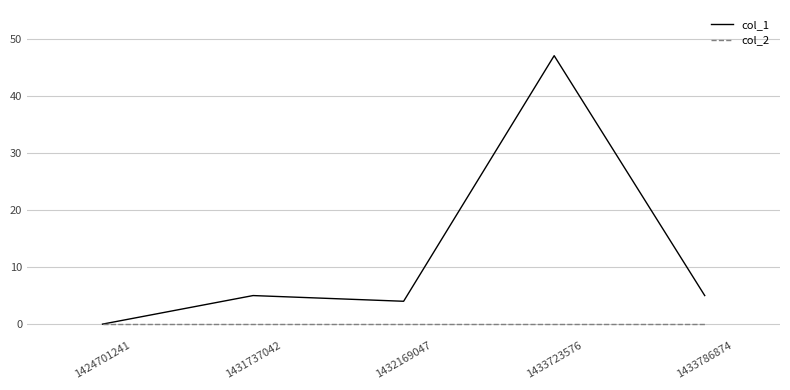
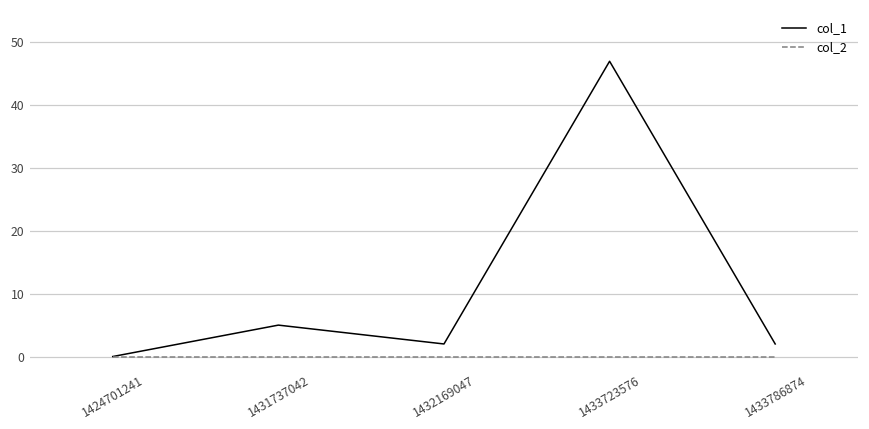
  {
    "col_1": {
      "1431737042": 5,
-     "1432169047": 4,
+     "1432169047": 2,
      "1433723576": 47,
-     "1433786874": 5
+     "1433786874": 2
    },
    "col_2": {
      "1431737042": 0,
      "1432169047": 0,
      "1433723576": 0,
      "1433786874": 0
    }
  }
